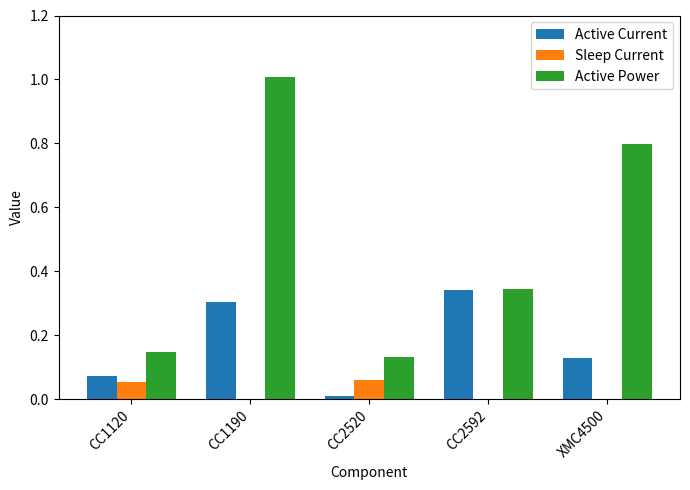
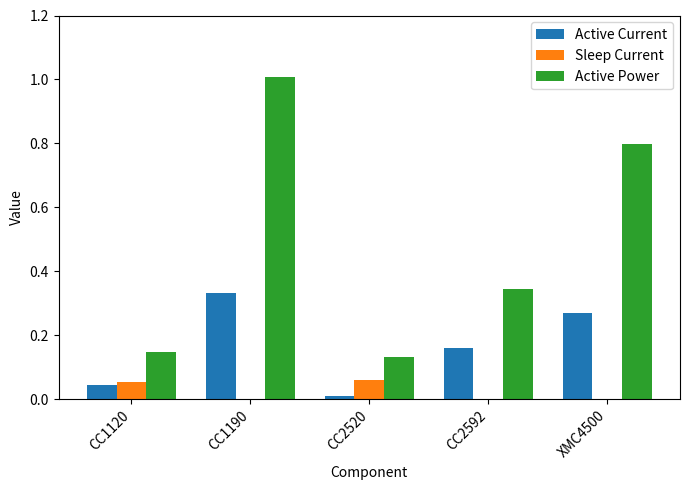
  {
    "Active Current": {
-     "CC1120": 0.07,
-     "CC1190": 0.31,
+     "CC1120": 0.05,
+     "CC1190": 0.33,
      "CC2520": 0.01,
-     "CC2592": 0.34,
-     "XMC4500": 0.13
+     "CC2592": 0.16,
+     "XMC4500": 0.27
    },
    "Sleep Current": {
      "CC1120": 0.05,
      "CC2520": 0.06
    },
    "Active Power": {
      "CC1120": 0.15,
      "CC1190": 1.01,
      "CC2520": 0.13,
      "CC2592": 0.35,
      "XMC4500": 0.80
    }
  }
